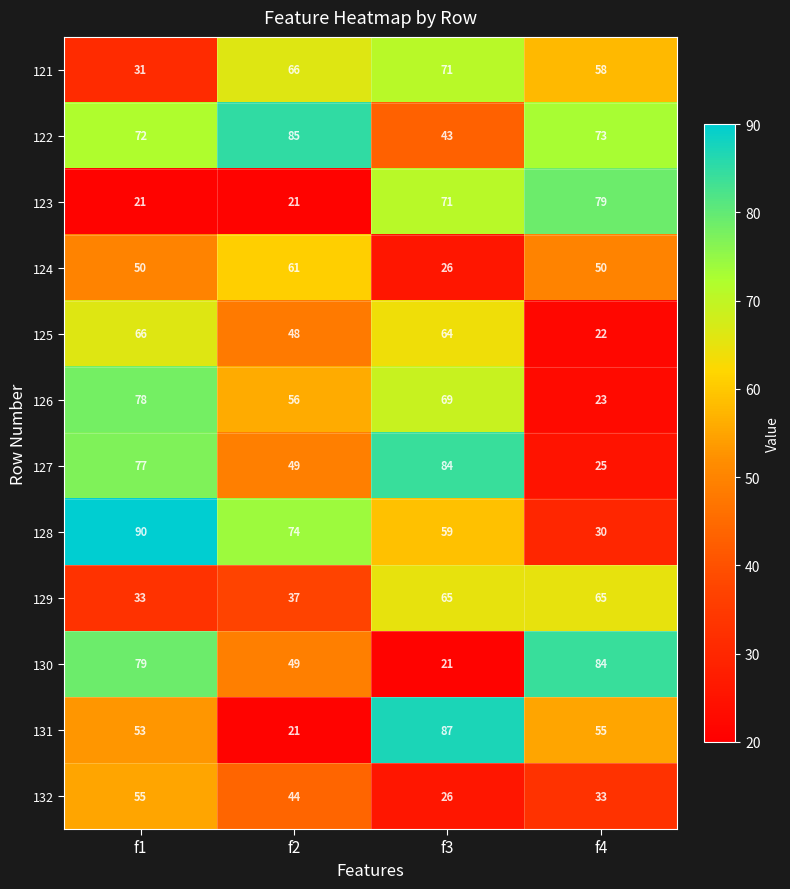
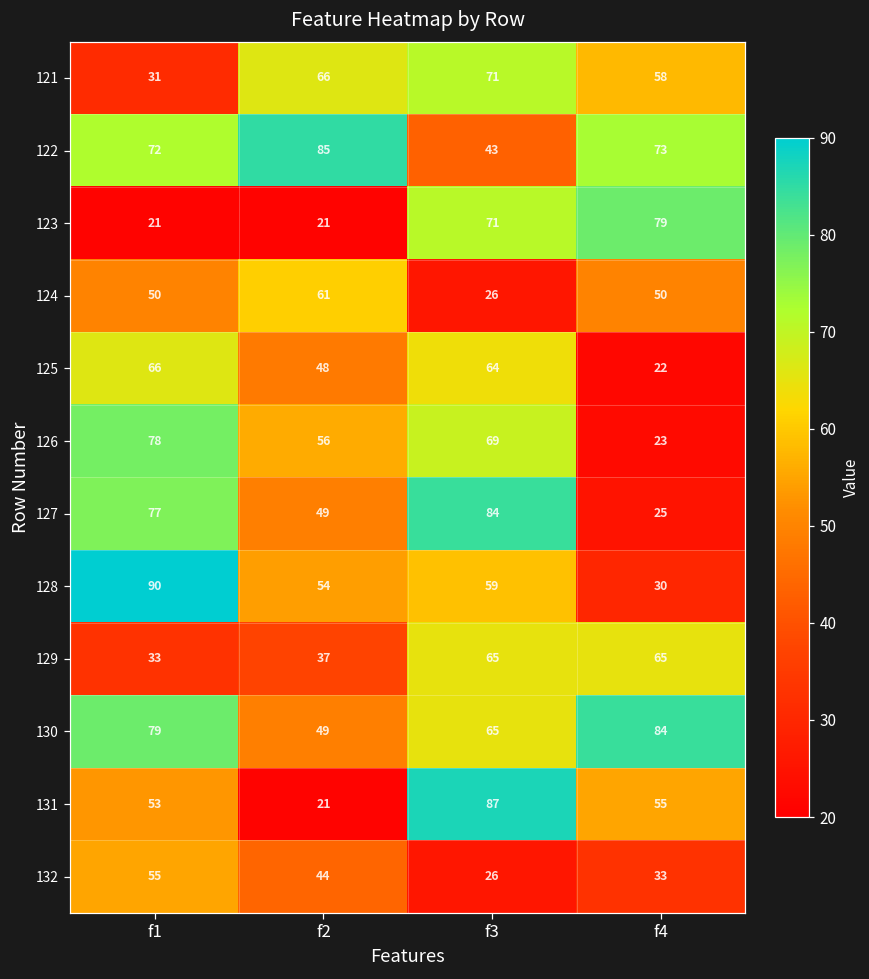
  {
    "121": {
      "f1": 31,
      "f2": 66,
      "f3": 71,
      "f4": 58
    },
    "122": {
      "f1": 72,
      "f2": 85,
      "f3": 43,
      "f4": 73
    },
    "123": {
      "f1": 21,
      "f2": 21,
      "f3": 71,
      "f4": 79
    },
    "124": {
      "f1": 50,
      "f2": 61,
      "f3": 26,
      "f4": 50
    },
    "125": {
      "f1": 66,
      "f2": 48,
      "f3": 64,
      "f4": 22
    },
    "126": {
      "f1": 78,
      "f2": 56,
      "f3": 69,
      "f4": 23
    },
    "127": {
      "f1": 77,
      "f2": 49,
      "f3": 84,
      "f4": 25
    },
    "128": {
      "f1": 90,
-     "f2": 74,
+     "f2": 54,
      "f3": 59,
      "f4": 30
    },
    "129": {
      "f1": 33,
      "f2": 37,
      "f3": 65,
      "f4": 65
    },
    "130": {
      "f1": 79,
      "f2": 49,
-     "f3": 21,
+     "f3": 65,
      "f4": 84
    },
    "131": {
      "f1": 53,
      "f2": 21,
      "f3": 87,
      "f4": 55
    },
    "132": {
      "f1": 55,
      "f2": 44,
      "f3": 26,
      "f4": 33
    }
  }
